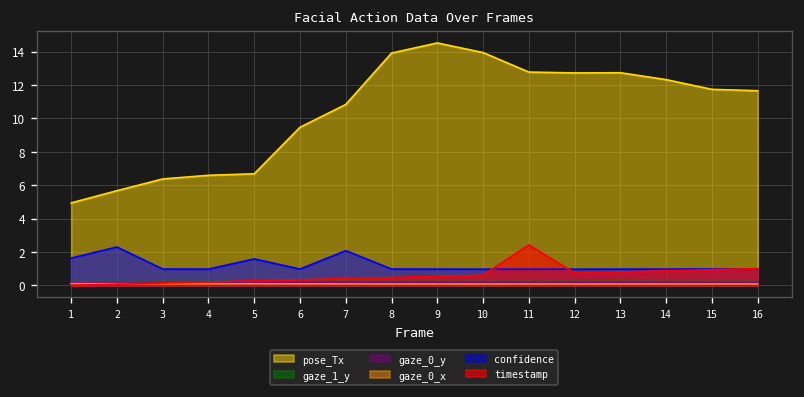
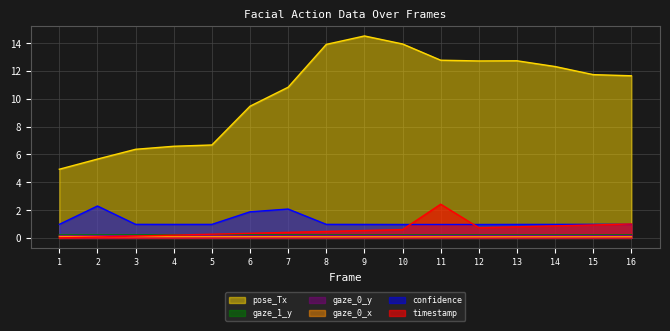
  {
    "confidence": {
-     "1": 1.6,
+     "1": 1.0,
      "2": 2.3,
      "3": 1.0,
      "4": 1.0,
-     "5": 1.6,
-     "6": 1.0,
+     "5": 1.0,
+     "6": 1.9,
      "7": 2.1,
      "8": 1.0,
      "9": 1.0,
      "10": 1.0,
      "11": 1.0,
      "12": 1.0
    },
    "timestamp": {
      "8": 0.5,
      "9": 0.5,
      "10": 0.6,
      "11": 2.4,
      "12": 0.7
    }
  }
